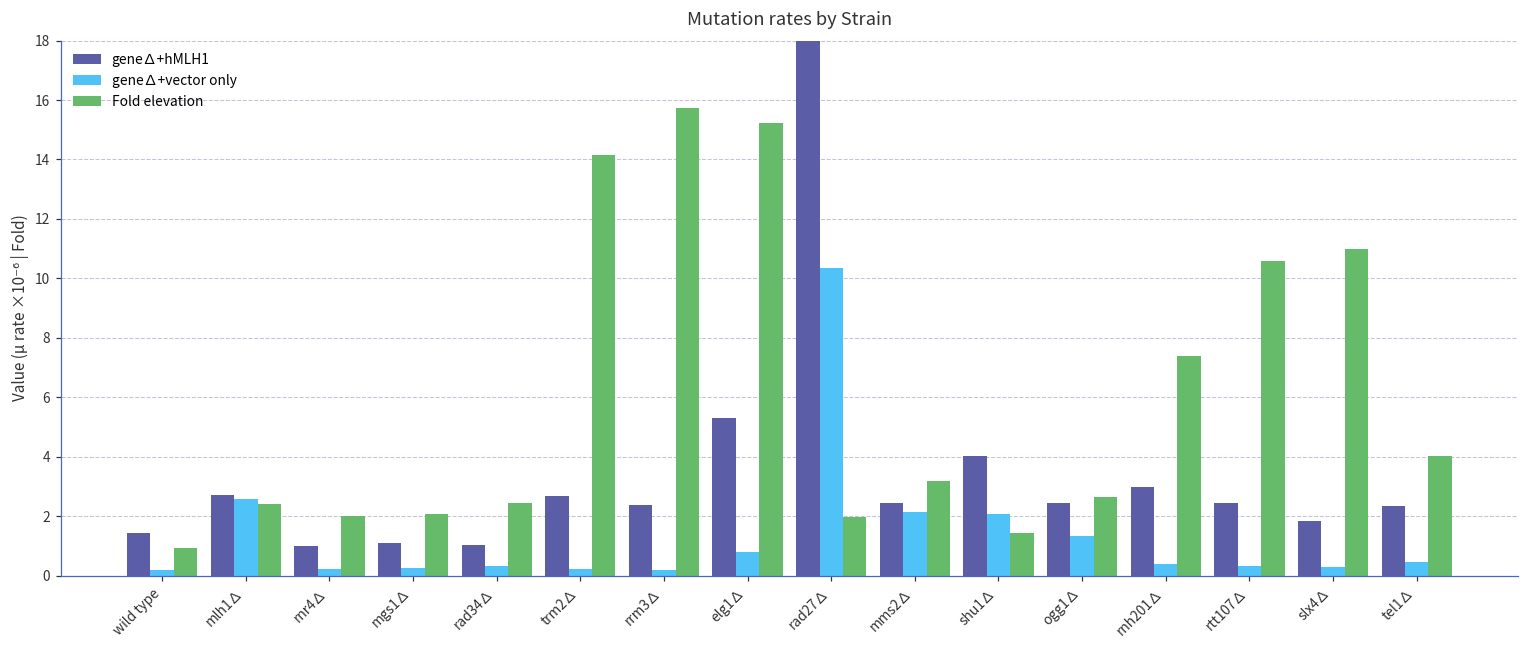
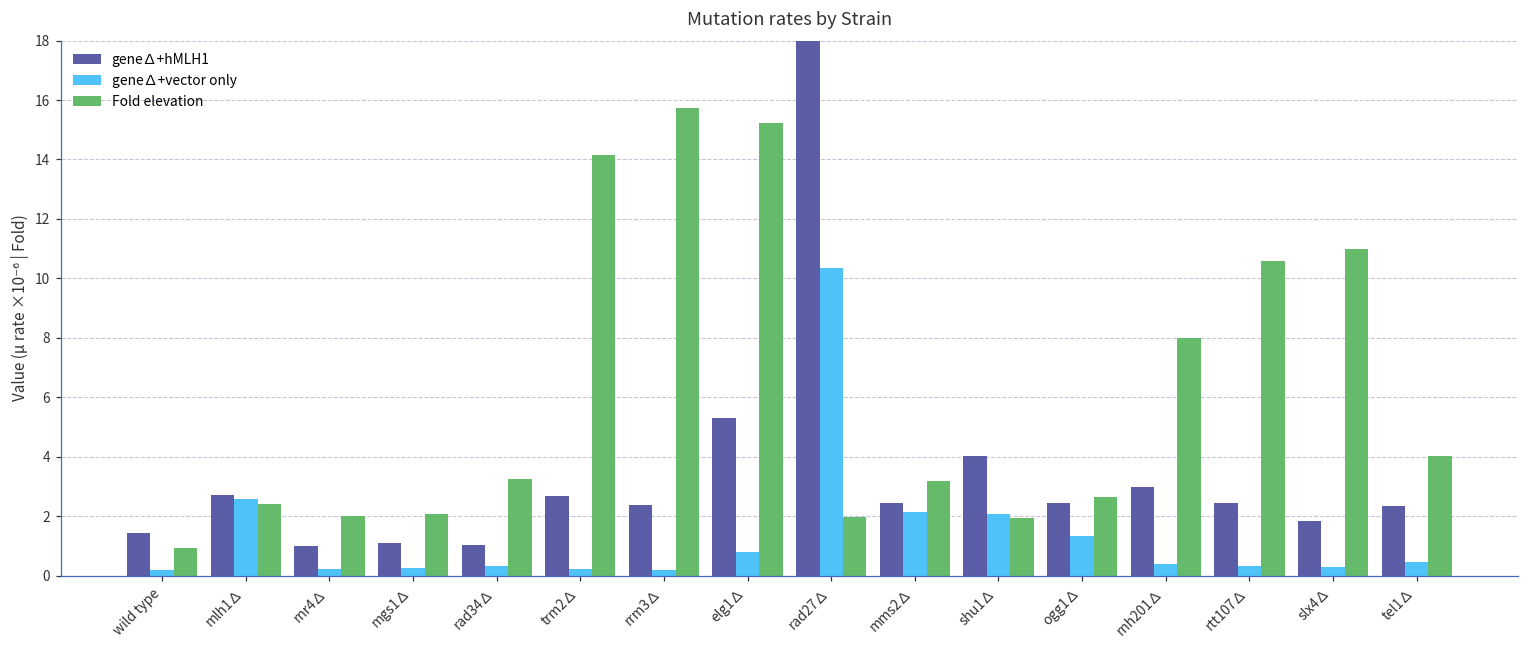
  {
    "gene∆+hMLH1": {
      "wild type": 1.4,
      "mlh1∆": 2.7,
      "rnr4∆": 1.0,
      "mgs1∆": 1.1,
      "rad34∆": 1.0,
      "trm2∆": 2.7,
      "rrm3∆": 2.4,
      "elg1∆": 5.3,
      "mms2∆": 2.4,
      "shu1∆": 4.0,
      "ogg1∆": 2.4,
      "rnh201∆": 3.0,
      "rtt107∆": 2.4,
      "slx4∆": 1.9,
      "tel1∆": 2.3
    },
    "gene∆+vector only": {
      "wild type": 0.2,
      "mlh1∆": 2.6,
      "rnr4∆": 0.2,
      "mgs1∆": 0.2,
      "rad34∆": 0.3,
      "trm2∆": 0.2,
      "rrm3∆": 0.2,
      "elg1∆": 0.8,
      "rad27∆": 10.4,
      "mms2∆": 2.1,
      "shu1∆": 2.1,
      "ogg1∆": 1.3,
      "rnh201∆": 0.4,
      "rtt107∆": 0.3,
      "slx4∆": 0.3,
      "tel1∆": 0.5
    },
    "Fold elevation": {
      "wild type": 0.9,
      "mlh1∆": 2.4,
      "rnr4∆": 2.0,
      "mgs1∆": 2.1,
-     "rad34∆": 2.5,
+     "rad34∆": 3.2,
      "trm2∆": 14.2,
      "rrm3∆": 15.7,
      "elg1∆": 15.2,
      "rad27∆": 2.0,
      "mms2∆": 3.2,
-     "shu1∆": 1.4,
+     "shu1∆": 2.0,
      "ogg1∆": 2.7,
-     "rnh201∆": 7.4,
+     "rnh201∆": 8.0,
      "rtt107∆": 10.6,
      "slx4∆": 11.0,
      "tel1∆": 4.0
    }
  }
